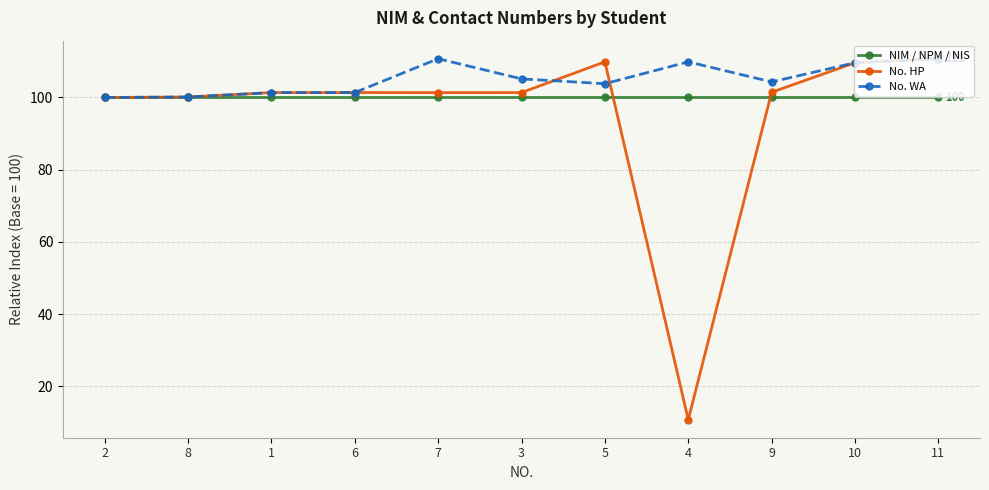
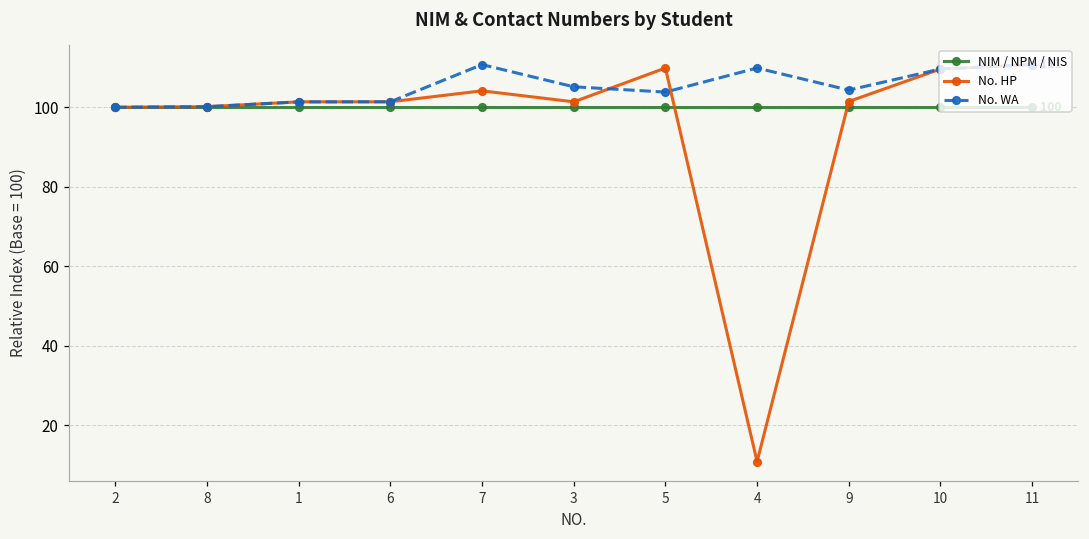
  {
    "NIM / NPM / NIS": {
      "1": 100,
      "6": 100,
      "7": 100,
      "3": 100,
      "5": 100,
      "4": 100,
      "9": 100,
      "10": 100
    },
    "No. HP": {
-     "7": 101,
+     "7": 104,
      "3": 101,
      "5": 110,
      "4": 11,
      "9": 101
    },
    "No. WA": {
      "7": 111,
      "3": 105,
      "5": 104,
      "4": 110,
      "9": 104
    }
  }
